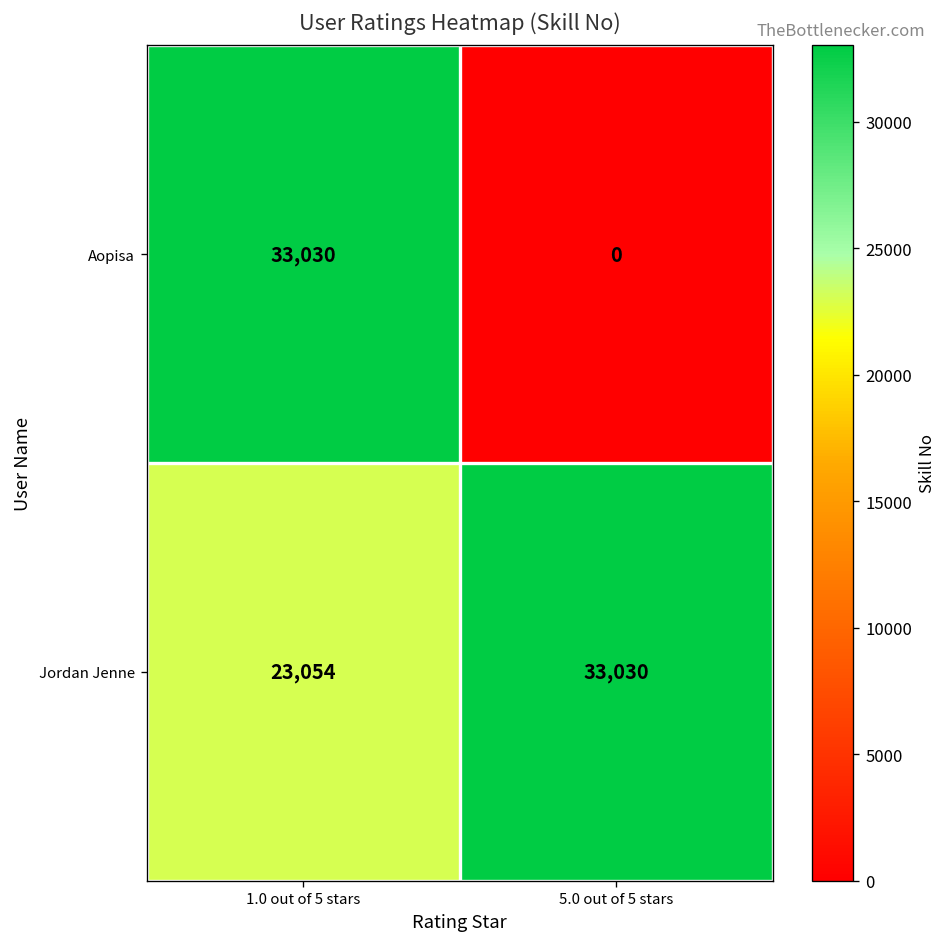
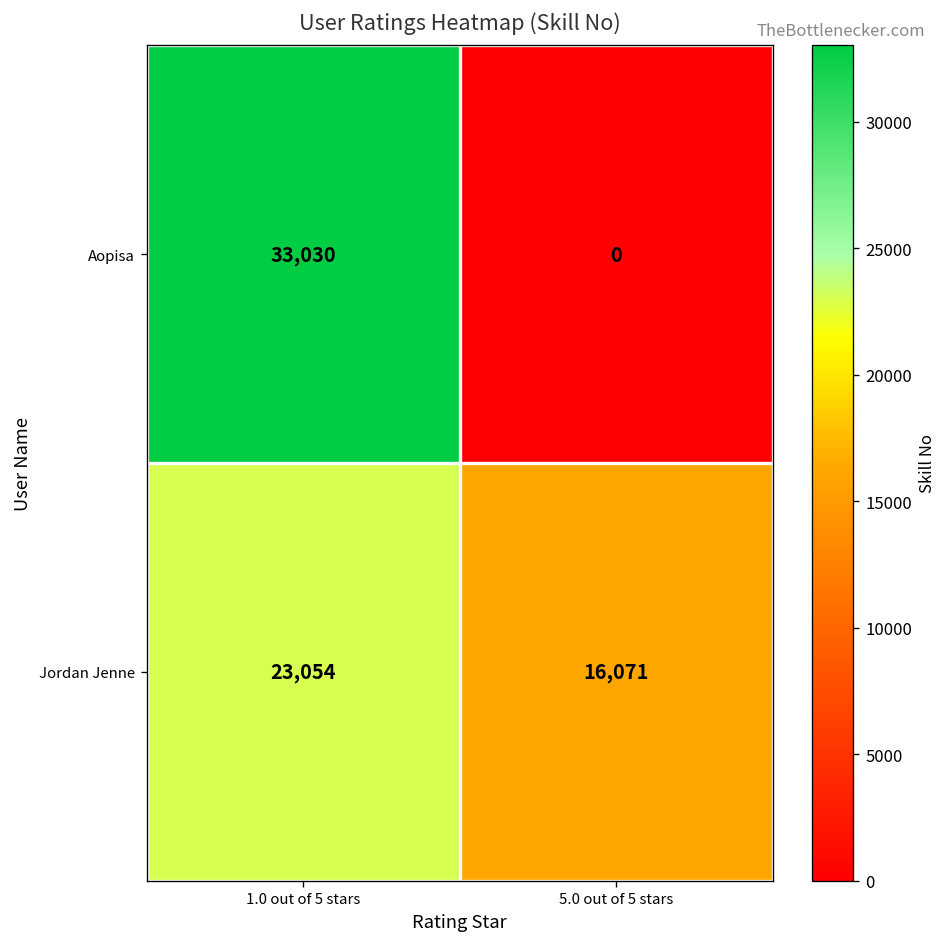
  {
    "Aopisa": {
      "1.0 out of 5 stars": "33,030",
      "5.0 out of 5 stars": "0"
    },
    "Jordan Jenne": {
      "1.0 out of 5 stars": "23,054",
-     "5.0 out of 5 stars": "33,030"
+     "5.0 out of 5 stars": "16,071"
    }
  }
